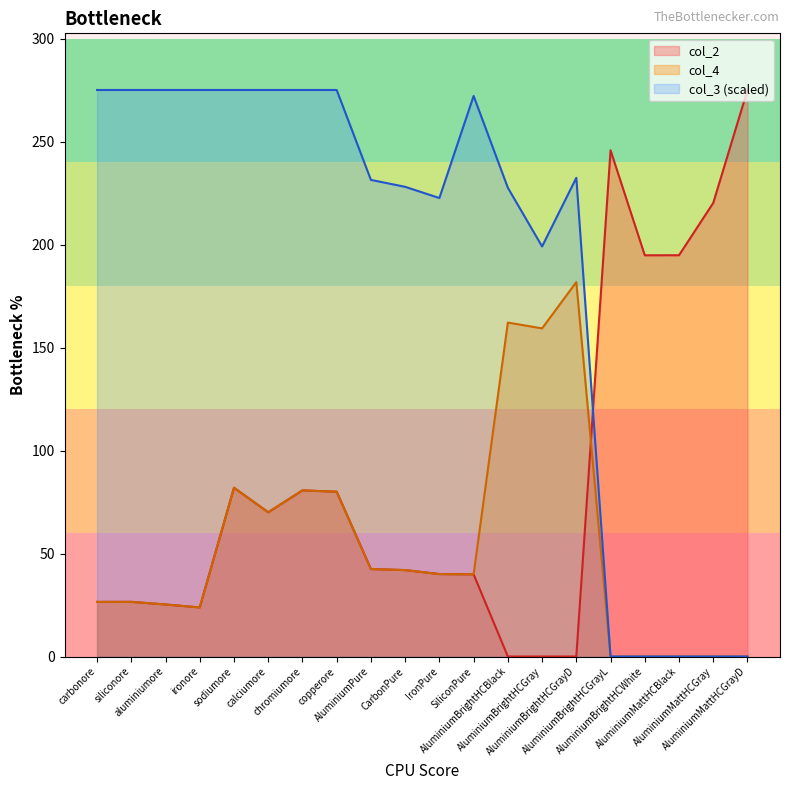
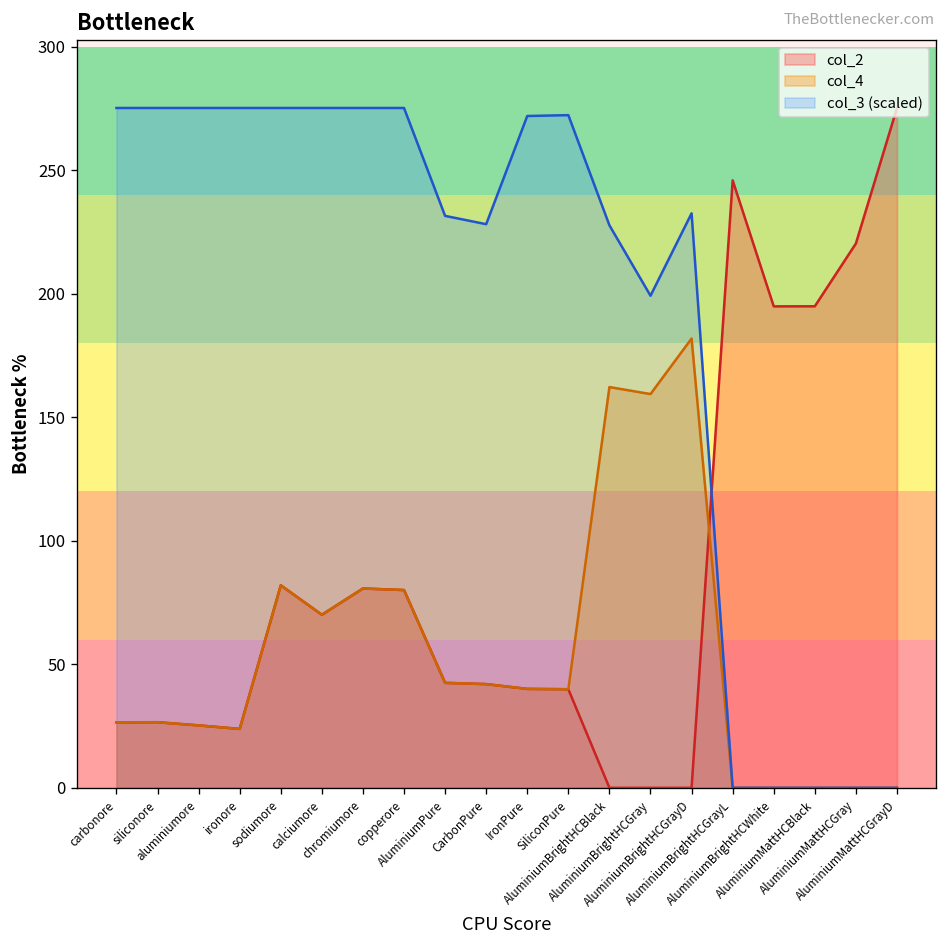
  {
    "col_3 (scaled)": {
      "carbonore": 275,
      "siliconore": 275,
      "aluminiumore": 275,
      "ironore": 275,
      "sodiumore": 275,
      "calciumore": 275,
      "chromiumore": 275,
      "copperore": 275,
      "AluminiumPure": 232,
      "CarbonPure": 228,
-     "IronPure": 223,
+     "IronPure": 272,
      "SiliconPure": 272,
      "AluminiumBrightHCBlack": 228,
      "AluminiumBrightHCGray": 199,
      "AluminiumBrightHCGrayD": 233
    }
  }
